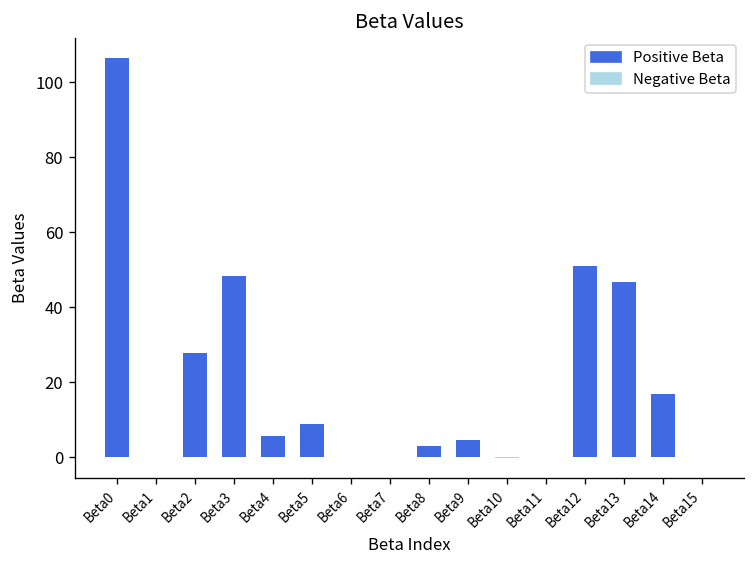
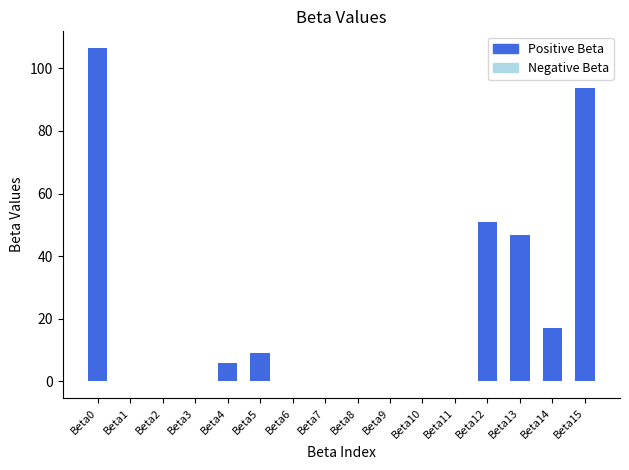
  {
    "Beta0": 107,
-   "Beta2": 28,
-   "Beta3": 48,
+   "Beta2": 0,
+   "Beta3": 0,
    "Beta4": 6,
    "Beta5": 9,
-   "Beta8": 3,
-   "Beta9": 5,
+   "Beta8": 0,
+   "Beta9": 0,
    "Beta12": 51,
    "Beta13": 47,
    "Beta14": 17,
-   "Beta15": 0
+   "Beta15": 94
  }
